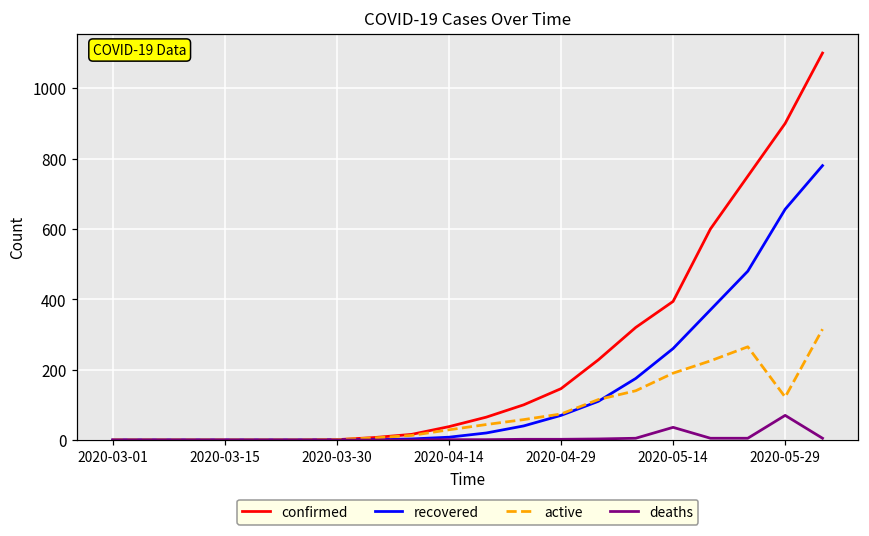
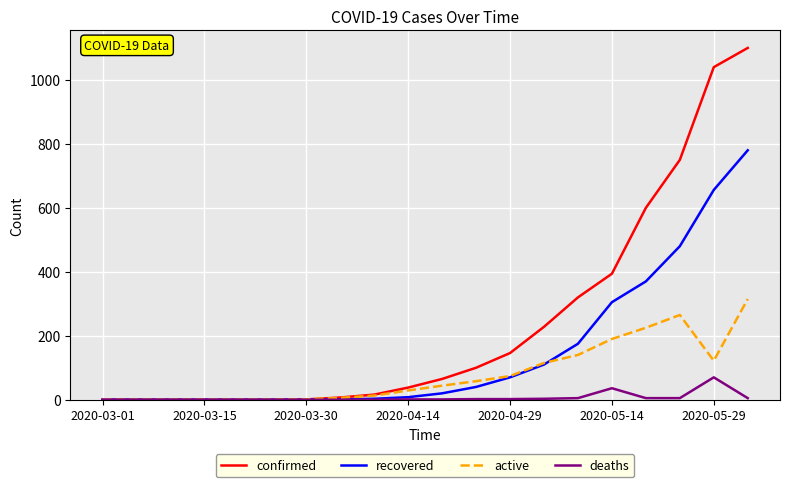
  {
    "confirmed": {
      "2020-04-14": 40,
      "2020-04-29": 150,
      "2020-05-14": 390,
-     "2020-05-29": 900
+     "2020-05-29": 1040
    },
    "recovered": {
-     "2020-05-14": 260,
+     "2020-05-14": 310,
      "2020-05-29": 660
    },
    "active": {
      "2020-04-14": 30,
      "2020-05-14": 190,
      "2020-05-29": 120
    },
    "deaths": {
      "2020-04-29": 0,
      "2020-05-14": 40,
      "2020-05-29": 70
    }
  }
